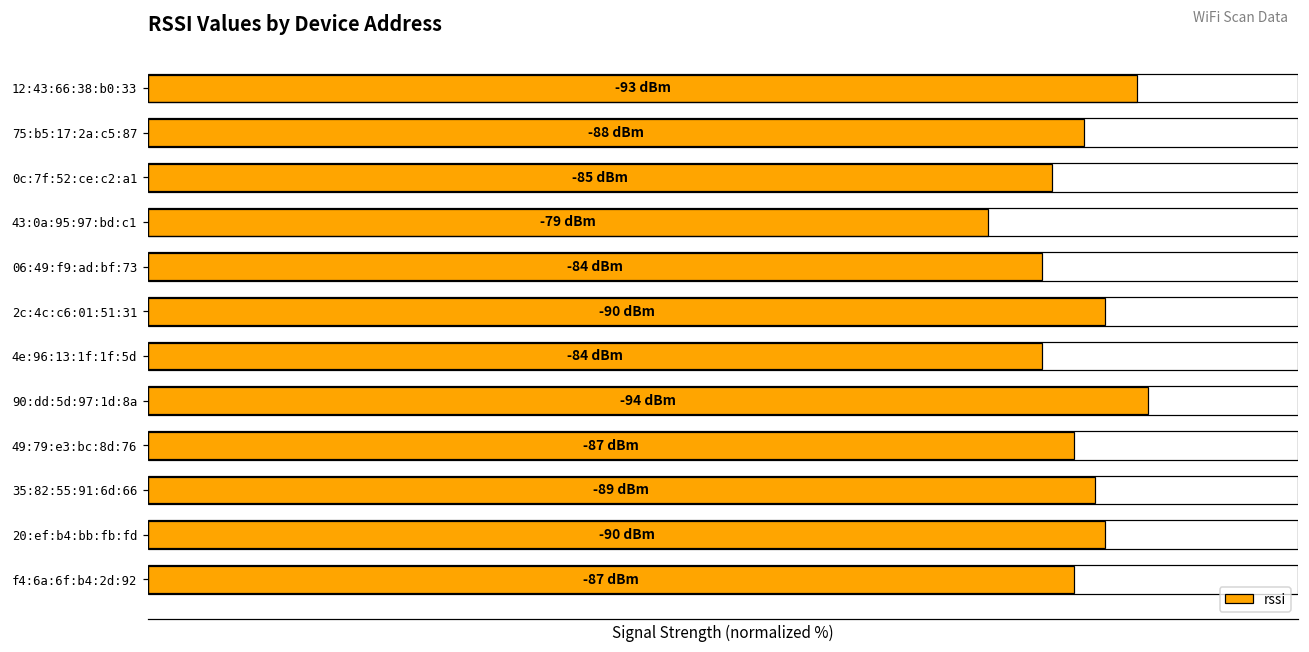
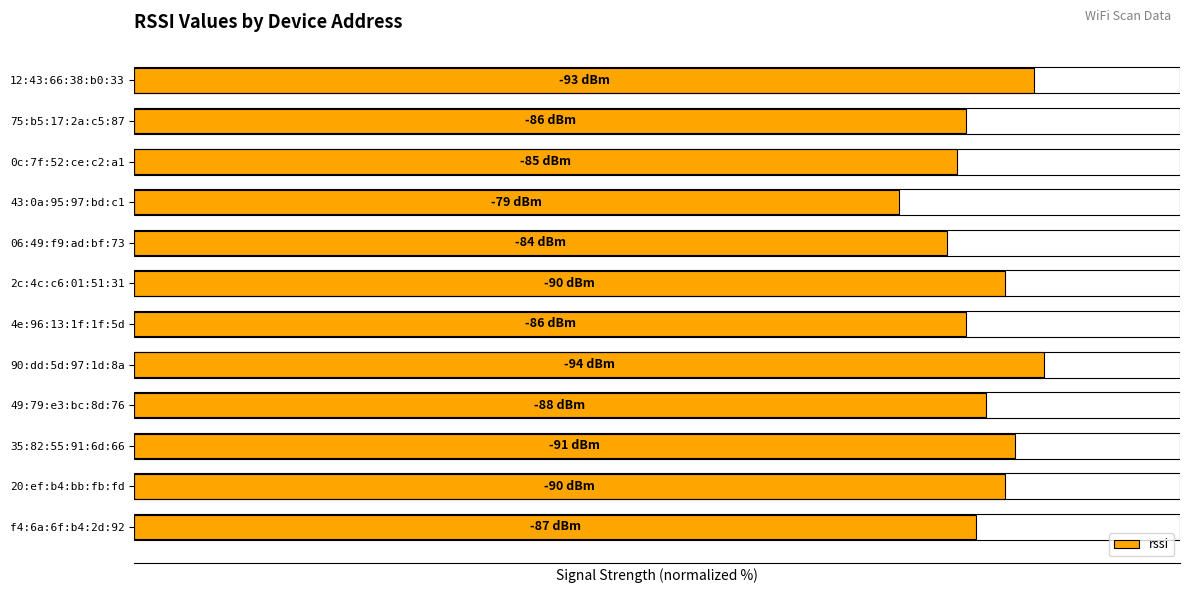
  {
-   "75:b5:17:2a:c5:87": -88,
-   "4e:96:13:1f:1f:5d": -84,
-   "49:79:e3:bc:8d:76": -87,
-   "35:82:55:91:6d:66": -89
+   "75:b5:17:2a:c5:87": -86,
+   "4e:96:13:1f:1f:5d": -86,
+   "49:79:e3:bc:8d:76": -88,
+   "35:82:55:91:6d:66": -91
  }
